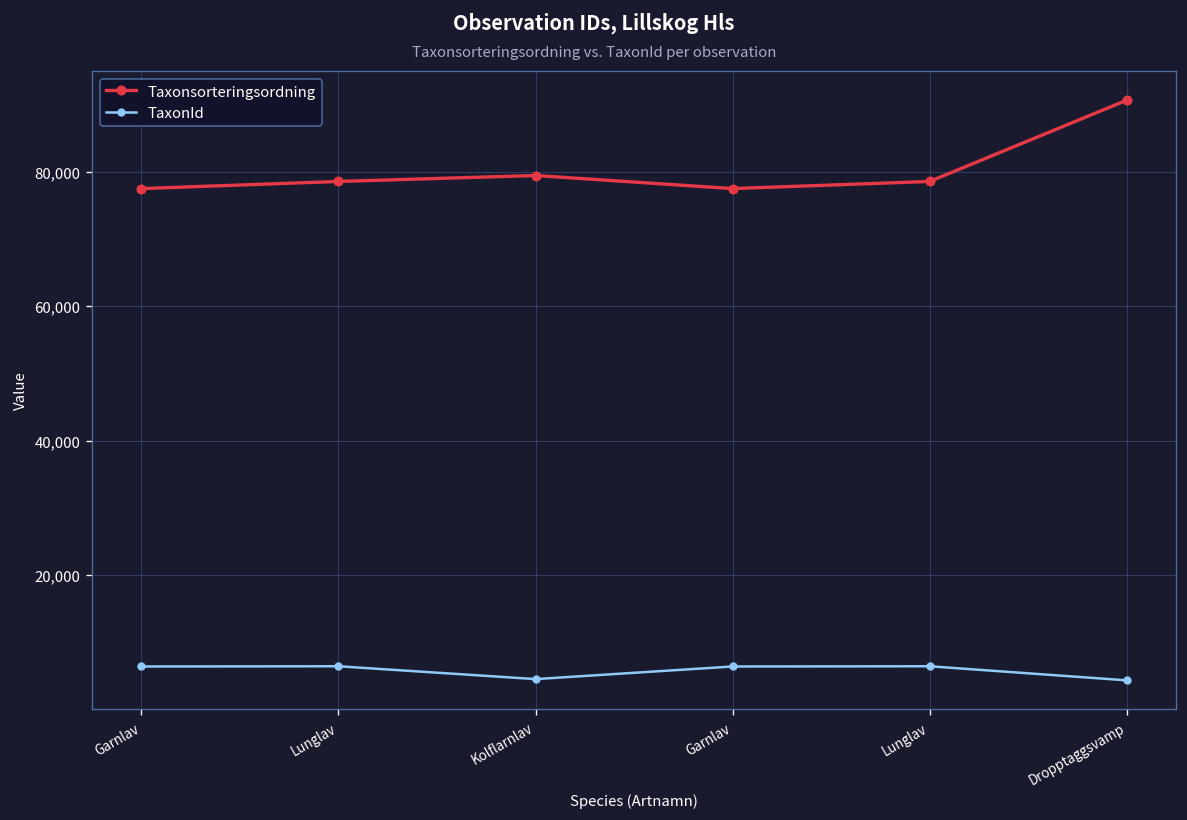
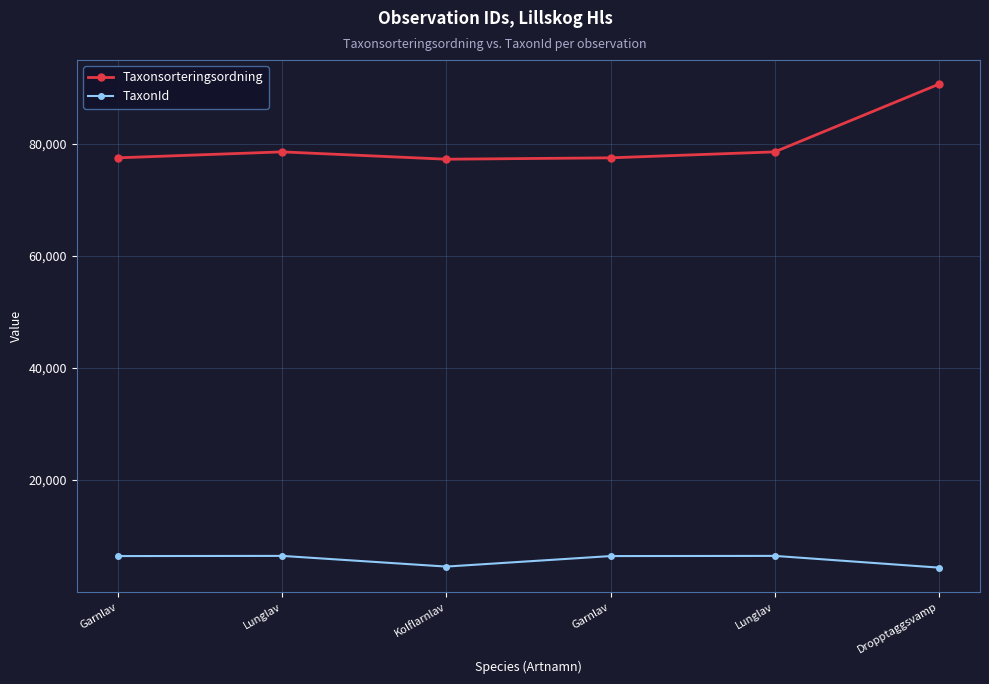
  {
    "Taxonsorteringsordning": {
-     "Kolflarnlav": "79,000",
+     "Kolflarnlav": "77,000",
      "Dropptaggsvamp": "91,000"
    },
    "TaxonId": {
      "Kolflarnlav": "5,000",
      "Dropptaggsvamp": "4,000"
    }
  }
